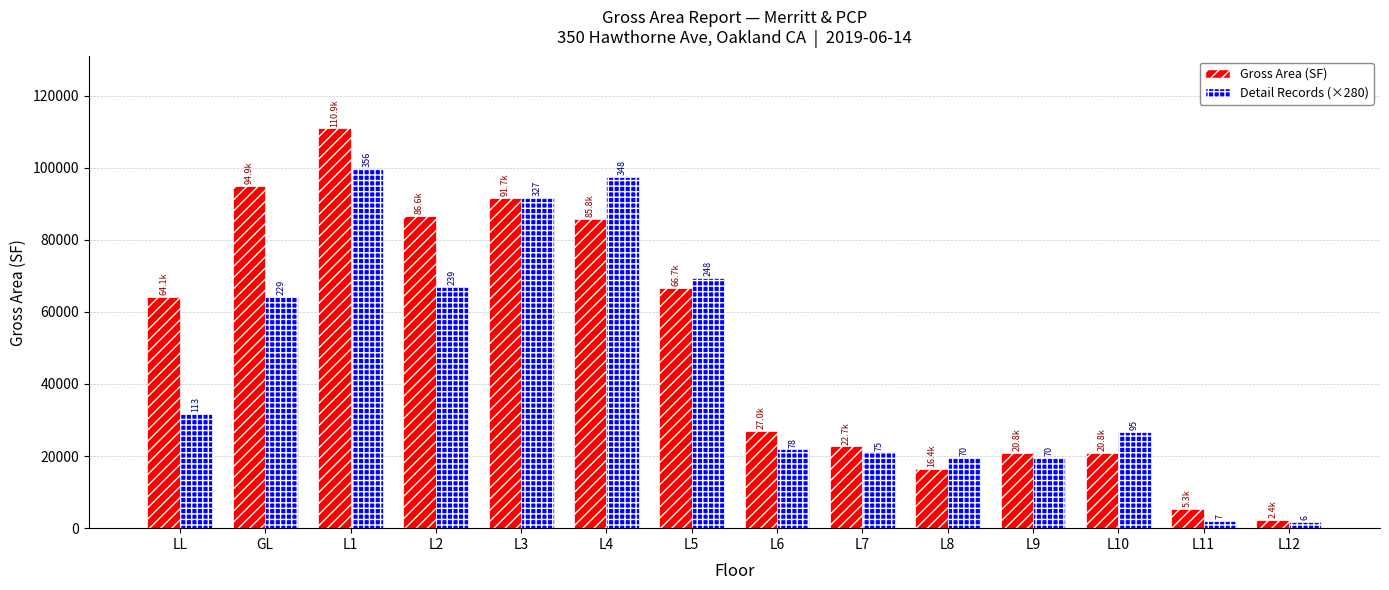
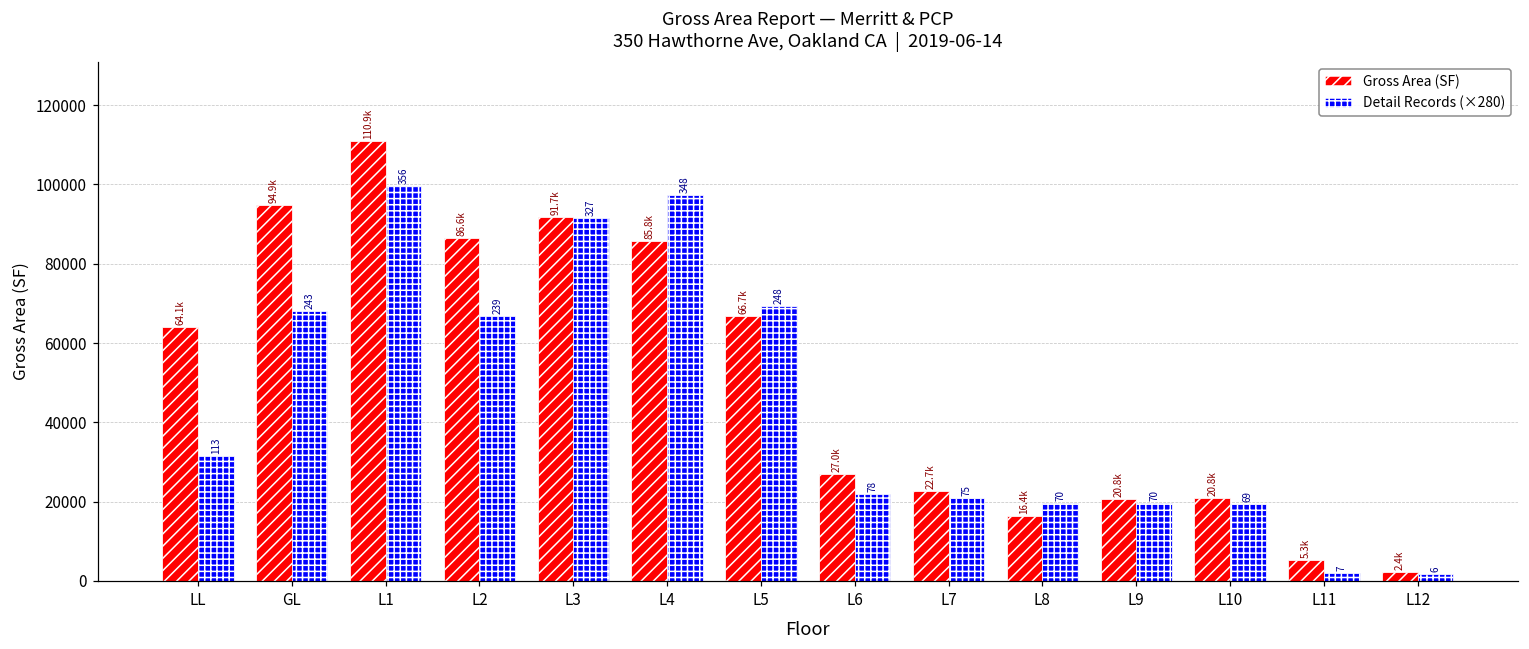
  {
    "Gross Area (SF)": {
      "LL": "64.1k",
      "GL": "94.9k",
      "L1": "110.9k",
      "L2": "86.6k",
      "L3": "91.7k",
      "L4": "85.8k",
      "L5": "66.7k",
      "L6": "27.0k",
      "L7": "22.7k",
      "L8": "16.4k",
      "L9": "20.8k",
      "L10": "20.8k",
      "L11": "5.3k",
      "L12": "2.4k"
    },
    "Detail Records (×280)": {
-     "GL": "229",
-     "L10": "95"
+     "GL": "243",
+     "L10": "69"
    }
  }
